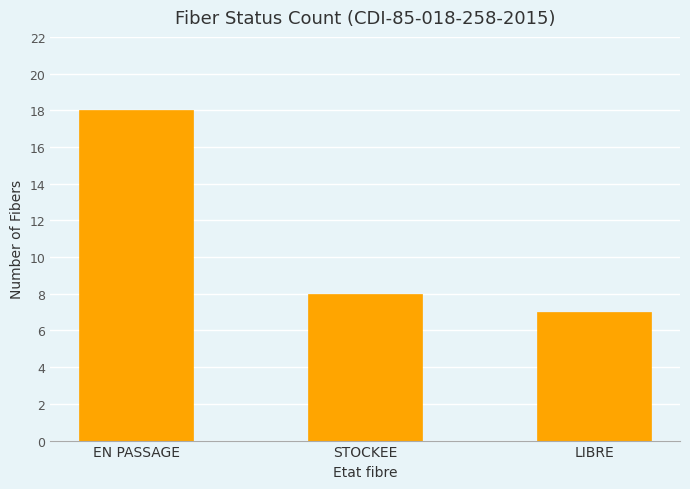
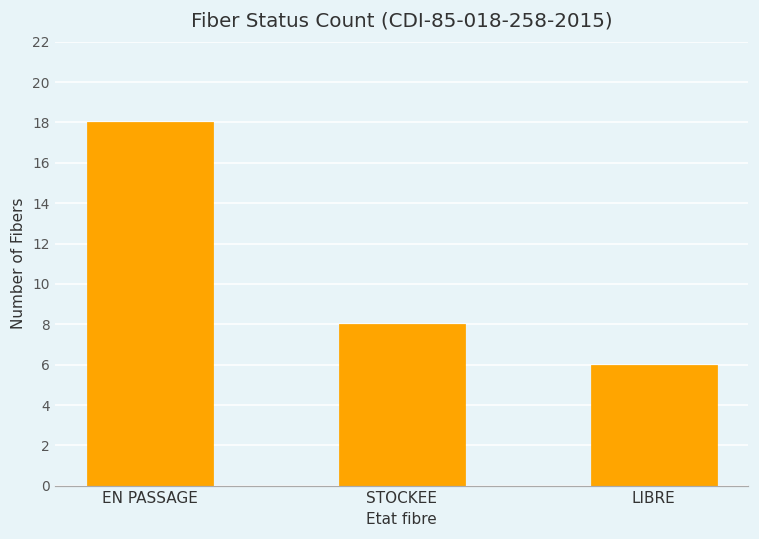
  {
    "EN PASSAGE": 18,
    "STOCKEE": 8,
-   "LIBRE": 7
+   "LIBRE": 6
  }
